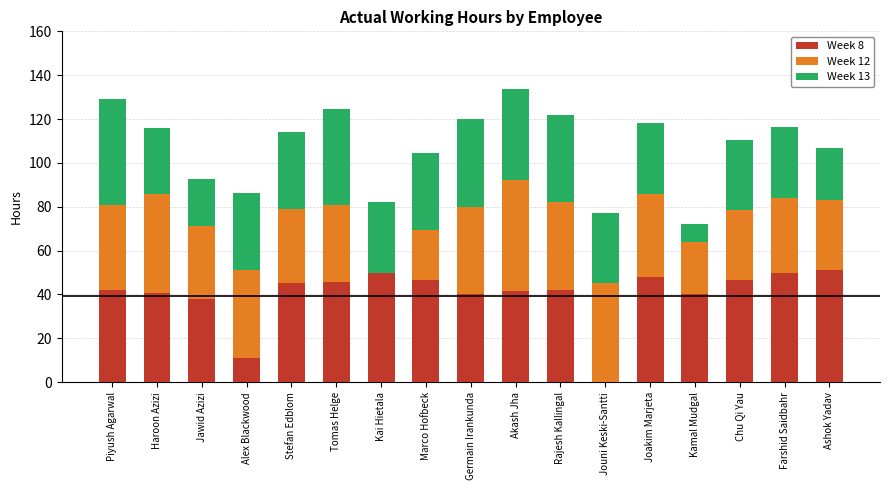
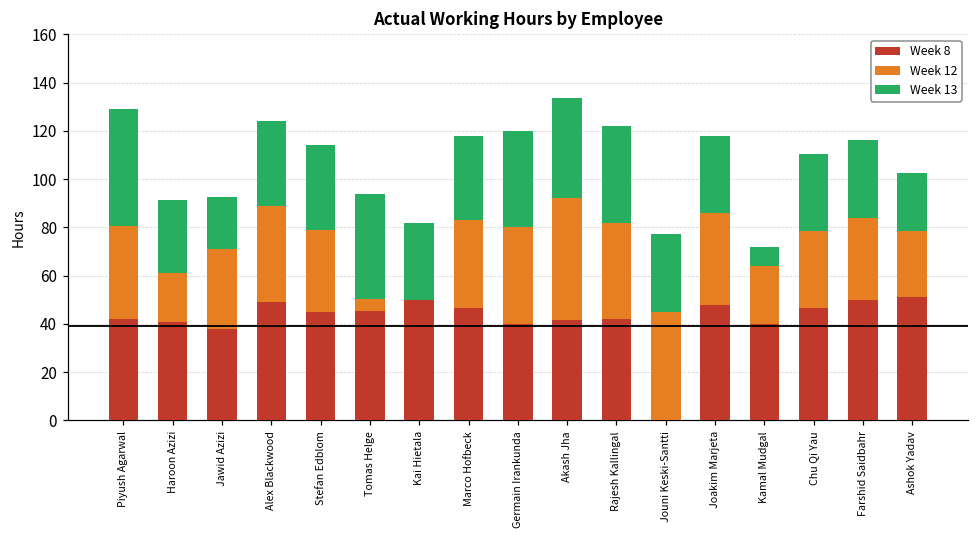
  {
    "Week 8": {
      "Piyush Agarwal": 42,
      "Haroon Azizi": 41,
      "Jawid Azizi": 38,
-     "Alex Blackwood": 11,
+     "Alex Blackwood": 49,
      "Stefan Edblom": 45,
      "Tomas Helge": 46,
      "Kai Hietala": 50,
      "Marco Hofbeck": 47,
      "Germain Irankunda": 40,
      "Akash Jha": 42,
      "Rajesh Kallingal": 42,
      "Jouni Keski-Santti": 0,
      "Joakim Marjeta": 48,
      "Kamal Mudgal": 40,
      "Chu Qi Yau": 47,
      "Farshid Saidbahr": 50,
      "Ashok Yadav": 51
    },
    "Week 12": {
      "Piyush Agarwal": 39,
-     "Haroon Azizi": 45,
+     "Haroon Azizi": 21,
      "Jawid Azizi": 33,
      "Alex Blackwood": 40,
      "Stefan Edblom": 34,
-     "Tomas Helge": 36,
+     "Tomas Helge": 5,
      "Kai Hietala": 0,
-     "Marco Hofbeck": 23,
+     "Marco Hofbeck": 37,
      "Germain Irankunda": 40,
      "Akash Jha": 51,
      "Rajesh Kallingal": 40,
      "Jouni Keski-Santti": 45,
      "Joakim Marjeta": 38,
      "Kamal Mudgal": 24,
      "Chu Qi Yau": 32,
      "Farshid Saidbahr": 34,
-     "Ashok Yadav": 32
+     "Ashok Yadav": 28
    },
    "Week 13": {
      "Piyush Agarwal": 49,
      "Haroon Azizi": 30,
      "Jawid Azizi": 22,
      "Alex Blackwood": 35,
      "Stefan Edblom": 35,
      "Tomas Helge": 44,
      "Kai Hietala": 32,
      "Marco Hofbeck": 35,
      "Germain Irankunda": 40,
      "Akash Jha": 42,
      "Rajesh Kallingal": 40,
      "Jouni Keski-Santti": 32,
      "Joakim Marjeta": 32,
      "Kamal Mudgal": 8,
      "Chu Qi Yau": 32,
      "Farshid Saidbahr": 32,
      "Ashok Yadav": 24
    }
  }
